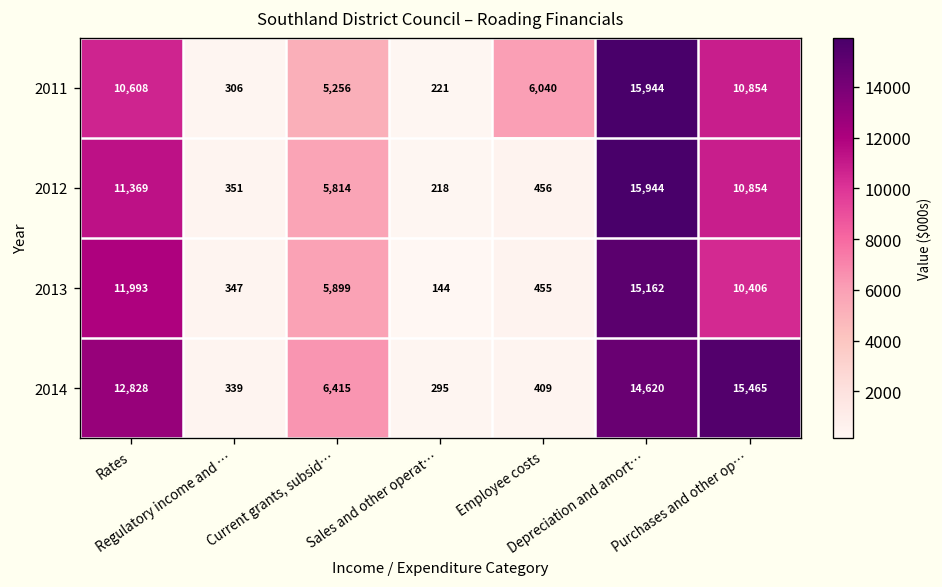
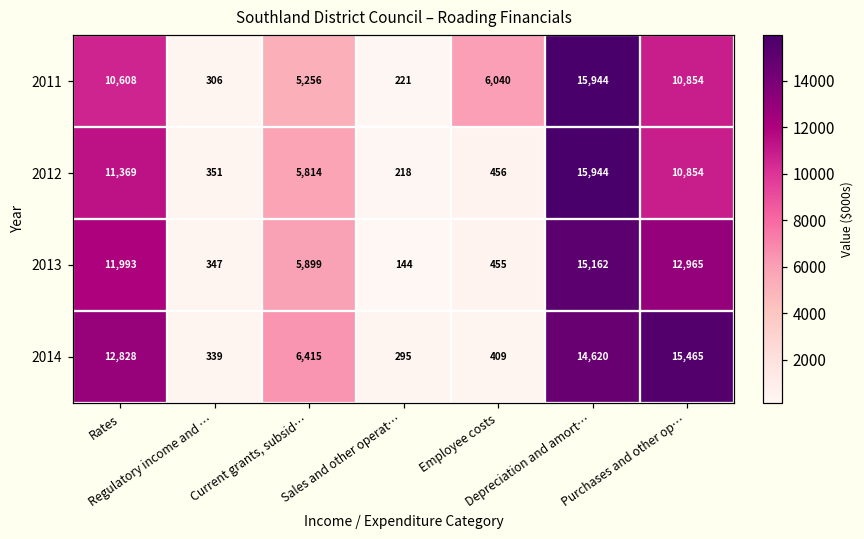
  {
    "2011": {
      "Rates": "10,608",
      "Regulatory income and …": "306",
      "Current grants, subsid…": "5,256",
      "Sales and other operat…": "221",
      "Employee costs": "6,040",
      "Depreciation and amort…": "15,944",
      "Purchases and other op…": "10,854"
    },
    "2012": {
      "Rates": "11,369",
      "Regulatory income and …": "351",
      "Current grants, subsid…": "5,814",
      "Sales and other operat…": "218",
      "Employee costs": "456",
      "Depreciation and amort…": "15,944",
      "Purchases and other op…": "10,854"
    },
    "2013": {
      "Rates": "11,993",
      "Regulatory income and …": "347",
      "Current grants, subsid…": "5,899",
      "Sales and other operat…": "144",
      "Employee costs": "455",
      "Depreciation and amort…": "15,162",
-     "Purchases and other op…": "10,406"
+     "Purchases and other op…": "12,965"
    },
    "2014": {
      "Rates": "12,828",
      "Regulatory income and …": "339",
      "Current grants, subsid…": "6,415",
      "Sales and other operat…": "295",
      "Employee costs": "409",
      "Depreciation and amort…": "14,620",
      "Purchases and other op…": "15,465"
    }
  }
